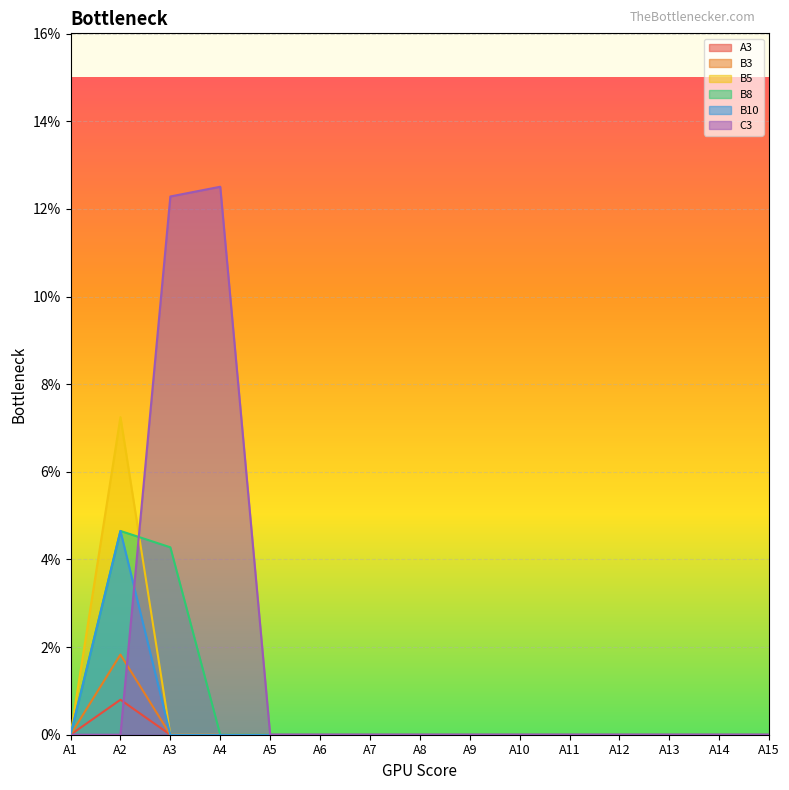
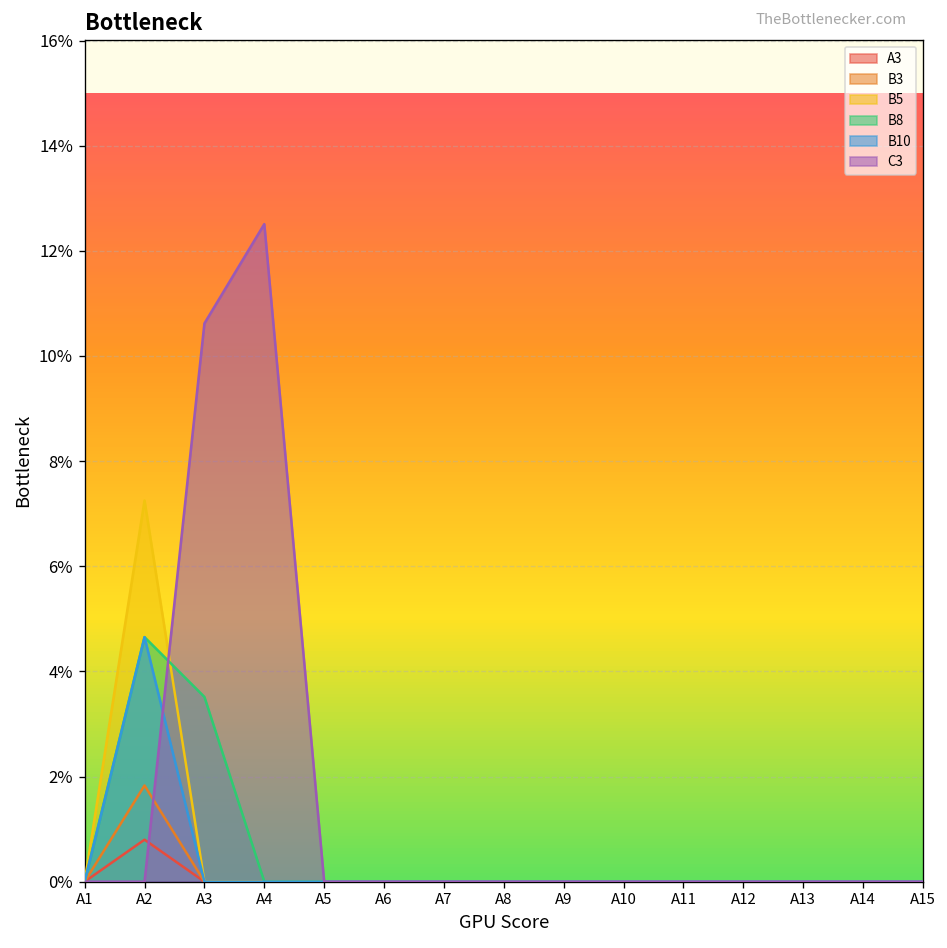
  {
    "B5": {
      "A2": "7.2%"
    },
    "B8": {
-     "A3": "4.3%"
+     "A3": "3.5%"
    },
    "C3": {
      "A2": "0.0%",
-     "A3": "12.3%",
+     "A3": "10.6%",
      "A4": "12.5%"
    }
  }
